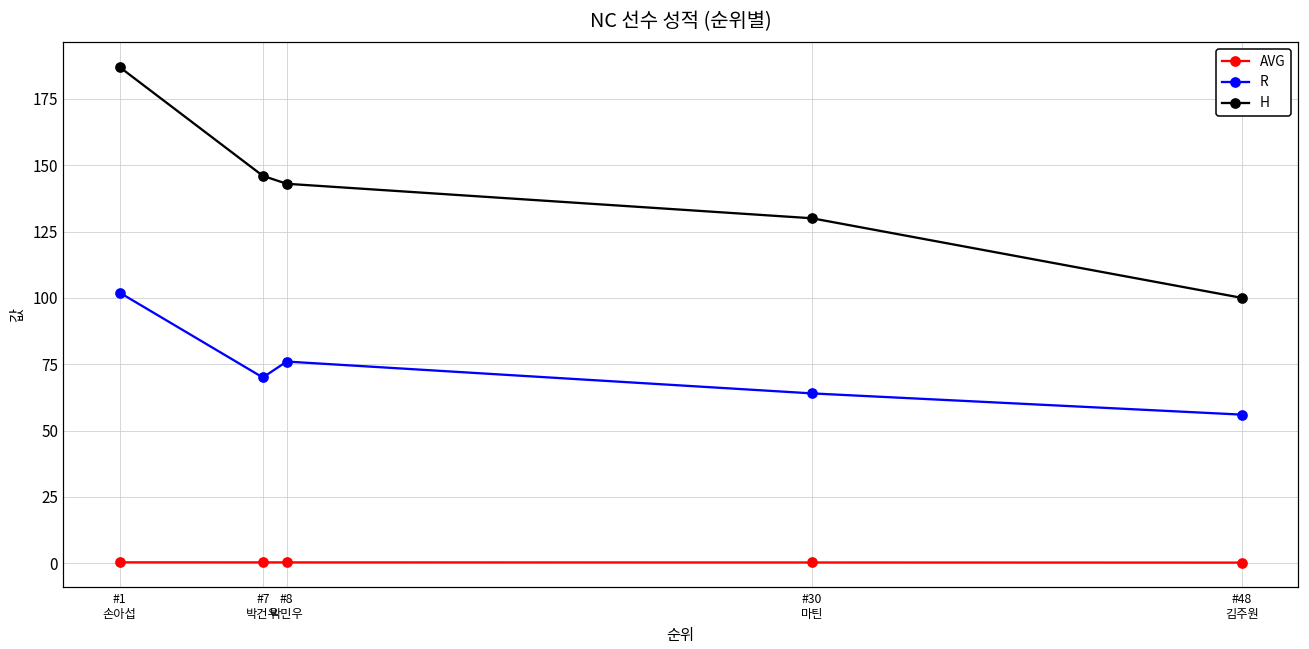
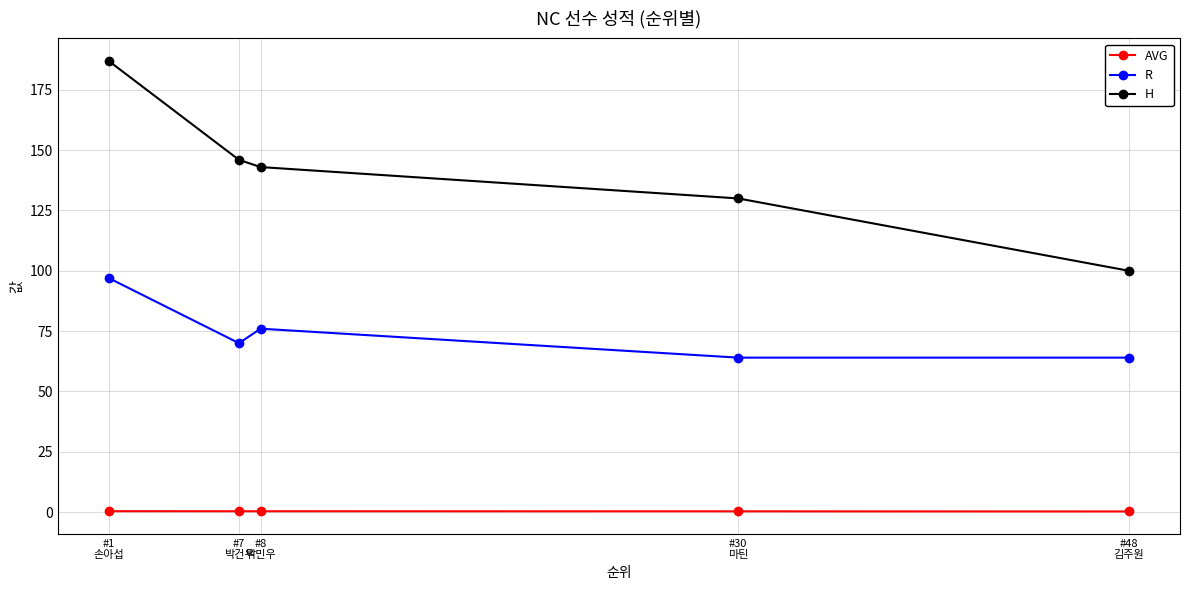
  {
    "AVG": {
      "#1 손아섭": 0,
      "#30 마틴": 0,
      "#48 김주원": 0
    },
    "R": {
-     "#1 손아섭": 102,
+     "#1 손아섭": 97,
      "#30 마틴": 64,
-     "#48 김주원": 56
+     "#48 김주원": 64
    },
    "H": {
      "#1 손아섭": 187,
      "#30 마틴": 130,
      "#48 김주원": 100
    }
  }
